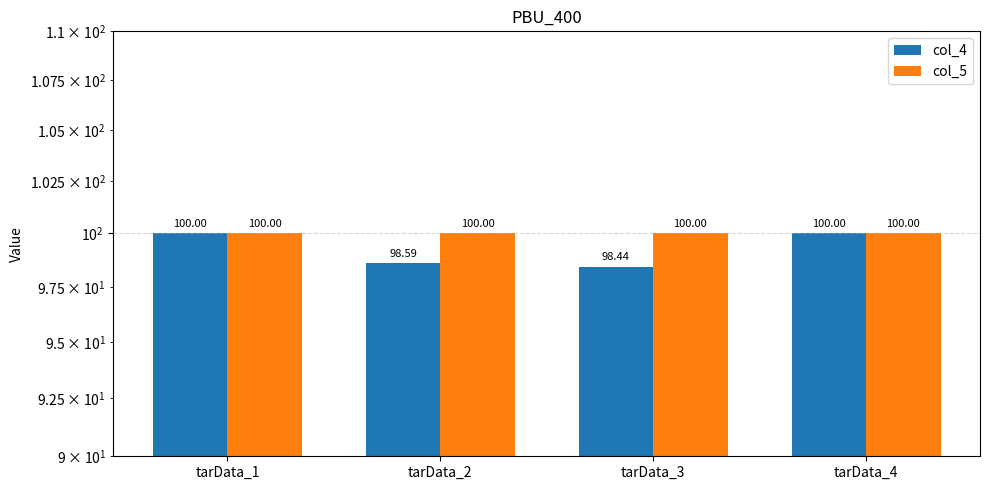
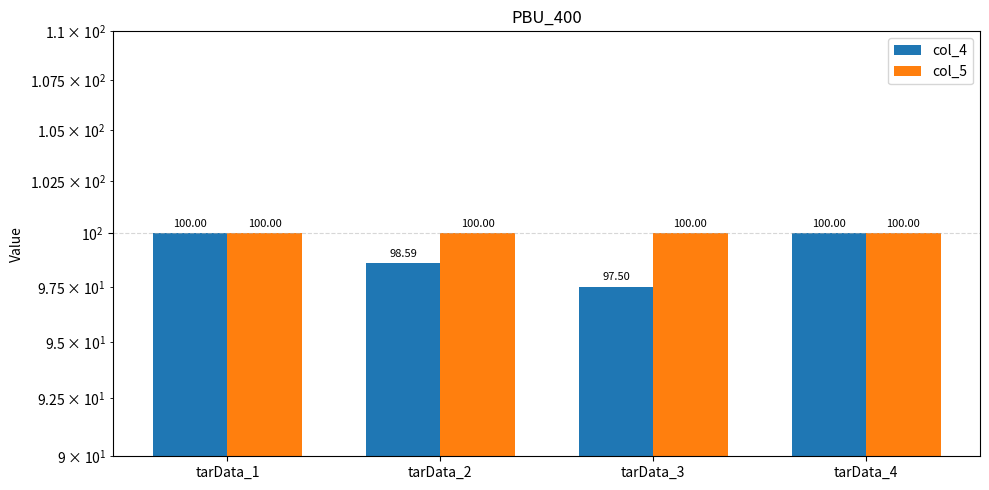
  {
    "col_4": {
      "tarData_1": 100.00,
      "tarData_2": 98.59,
-     "tarData_3": 98.44,
+     "tarData_3": 97.50,
      "tarData_4": 100.00
    },
    "col_5": {
      "tarData_1": 100.00,
      "tarData_2": 100.00,
      "tarData_3": 100.00,
      "tarData_4": 100.00
    }
  }
